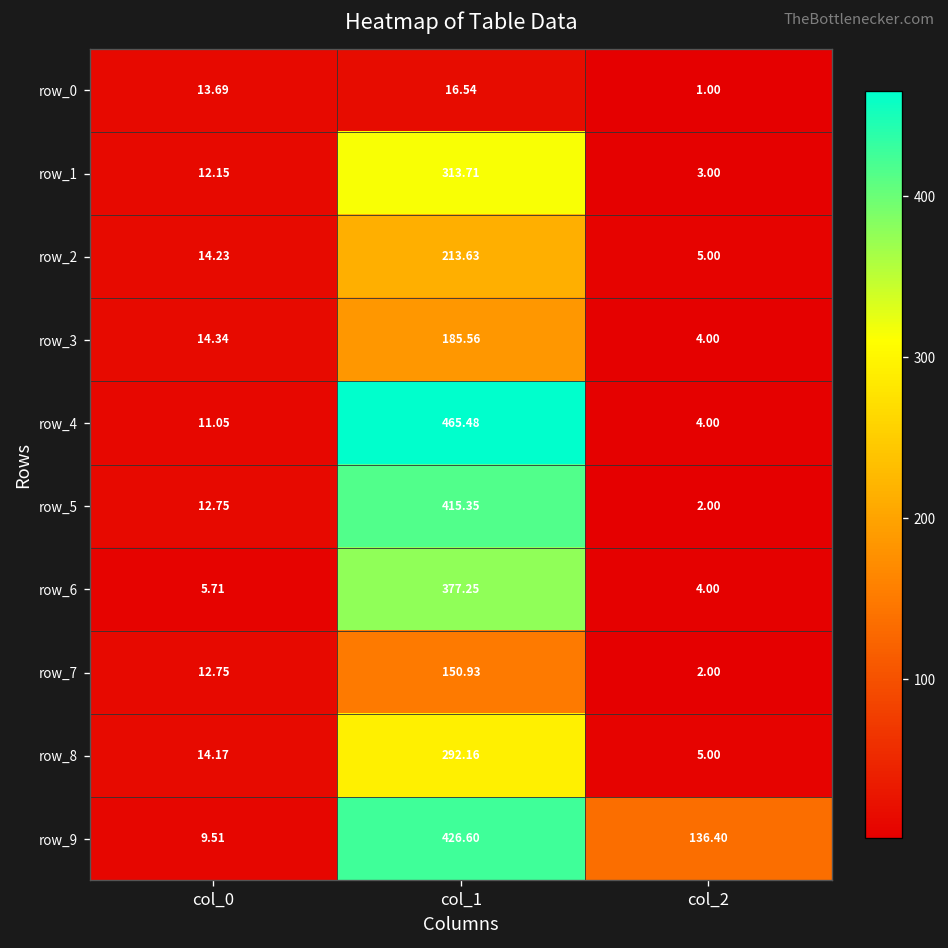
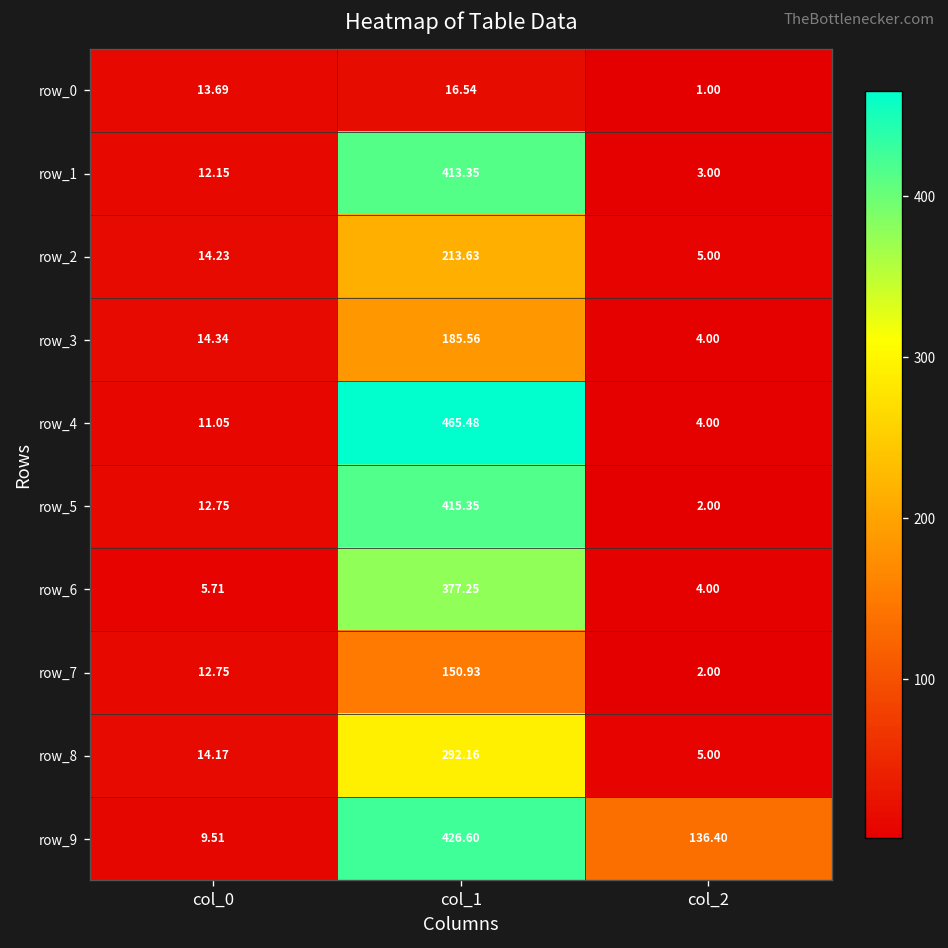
  {
    "row_0": {
      "col_0": 13.69,
      "col_1": 16.54,
      "col_2": 1.00
    },
    "row_1": {
      "col_0": 12.15,
-     "col_1": 313.71,
+     "col_1": 413.35,
      "col_2": 3.00
    },
    "row_2": {
      "col_0": 14.23,
      "col_1": 213.63,
      "col_2": 5.00
    },
    "row_3": {
      "col_0": 14.34,
      "col_1": 185.56,
      "col_2": 4.00
    },
    "row_4": {
      "col_0": 11.05,
      "col_1": 465.48,
      "col_2": 4.00
    },
    "row_5": {
      "col_0": 12.75,
      "col_1": 415.35,
      "col_2": 2.00
    },
    "row_6": {
      "col_0": 5.71,
      "col_1": 377.25,
      "col_2": 4.00
    },
    "row_7": {
      "col_0": 12.75,
      "col_1": 150.93,
      "col_2": 2.00
    },
    "row_8": {
      "col_0": 14.17,
      "col_1": 292.16,
      "col_2": 5.00
    },
    "row_9": {
      "col_0": 9.51,
      "col_1": 426.60,
      "col_2": 136.40
    }
  }
